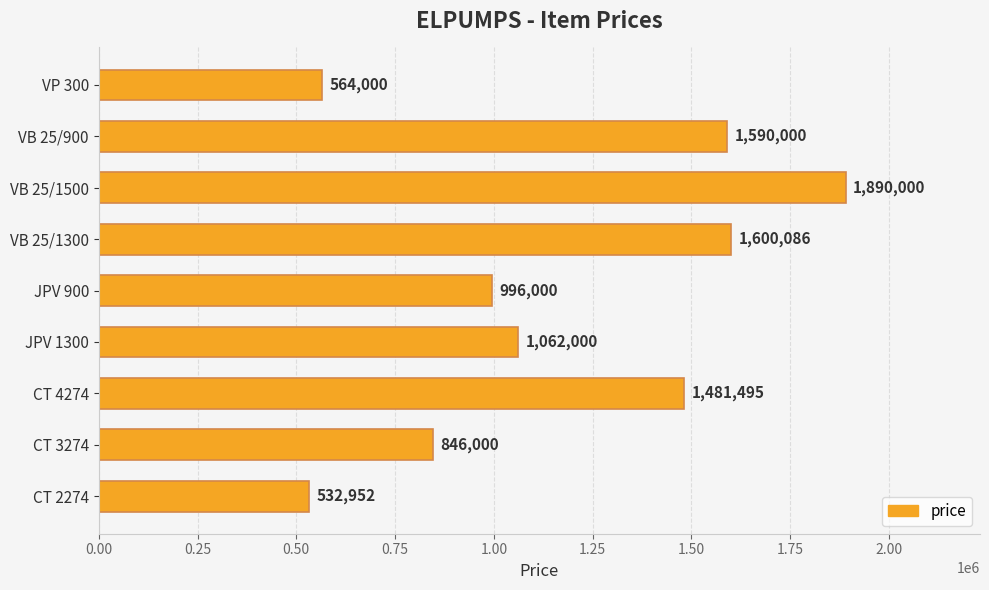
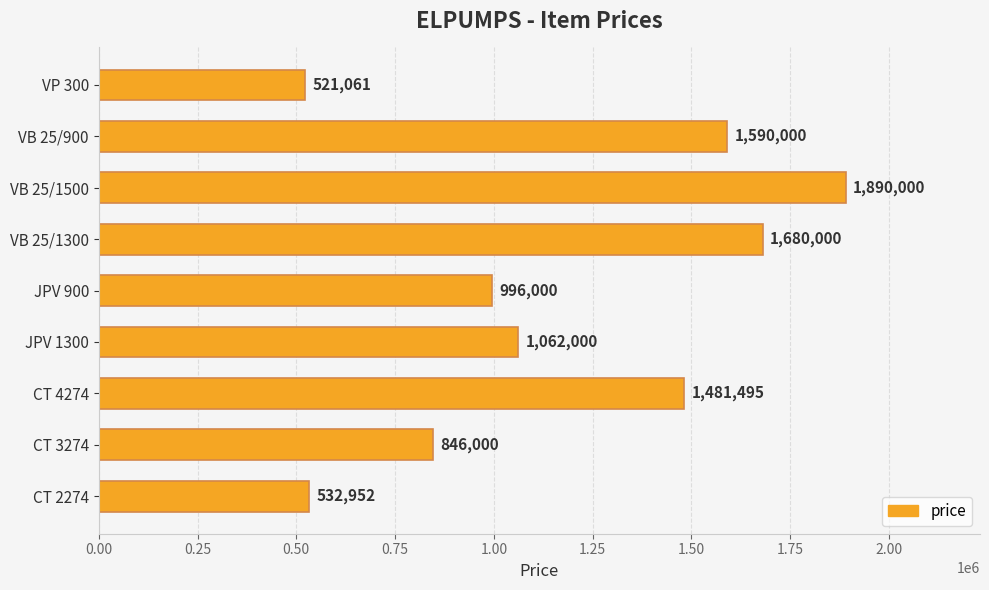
  {
-   "VP 300": "564,000",
+   "VP 300": "521,061",
    "VB 25/900": "1,590,000",
    "VB 25/1500": "1,890,000",
-   "VB 25/1300": "1,600,086",
+   "VB 25/1300": "1,680,000",
    "JPV 900": "996,000",
    "JPV 1300": "1,062,000",
    "CT 4274": "1,481,495",
    "CT 3274": "846,000",
    "CT 2274": "532,952"
  }
